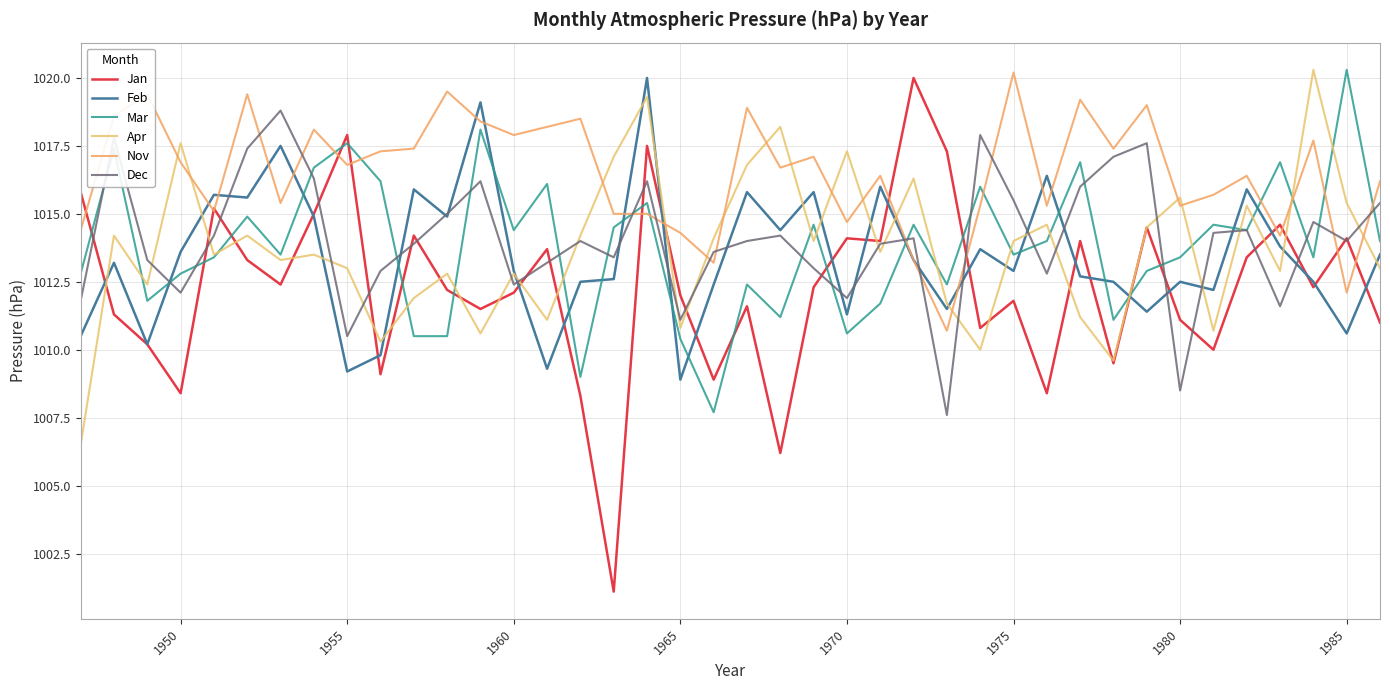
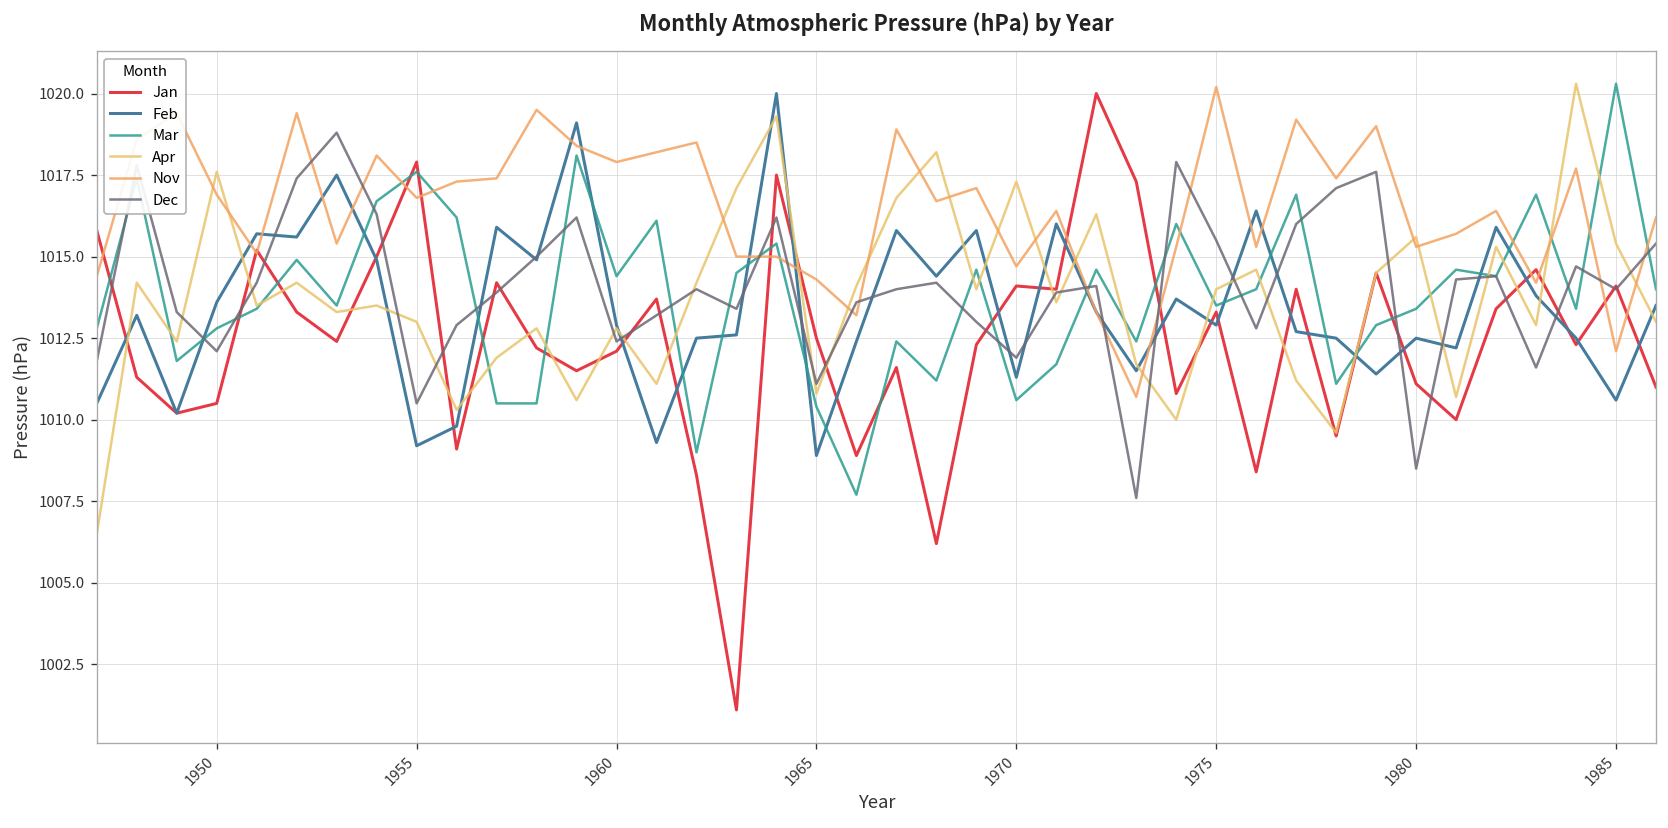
  {
    "Jan": {
-     "1950": 1008.4,
+     "1950": 1010.5,
      "1955": 1017.9,
      "1960": 1012.1,
-     "1965": 1012.0,
+     "1965": 1012.5,
      "1970": 1014.1,
-     "1975": 1011.8,
+     "1975": 1013.3,
      "1980": 1011.1,
      "1985": 1014.1
    }
  }
